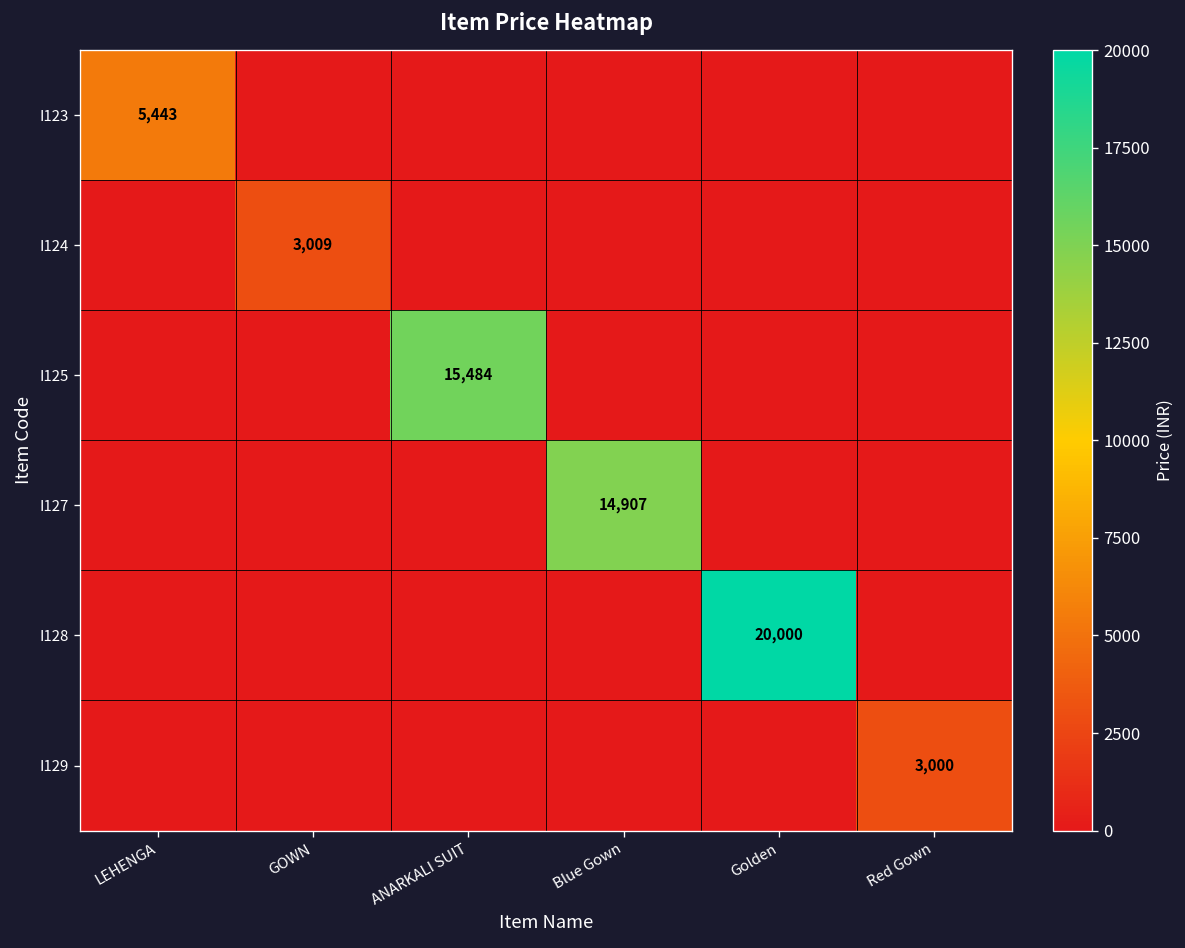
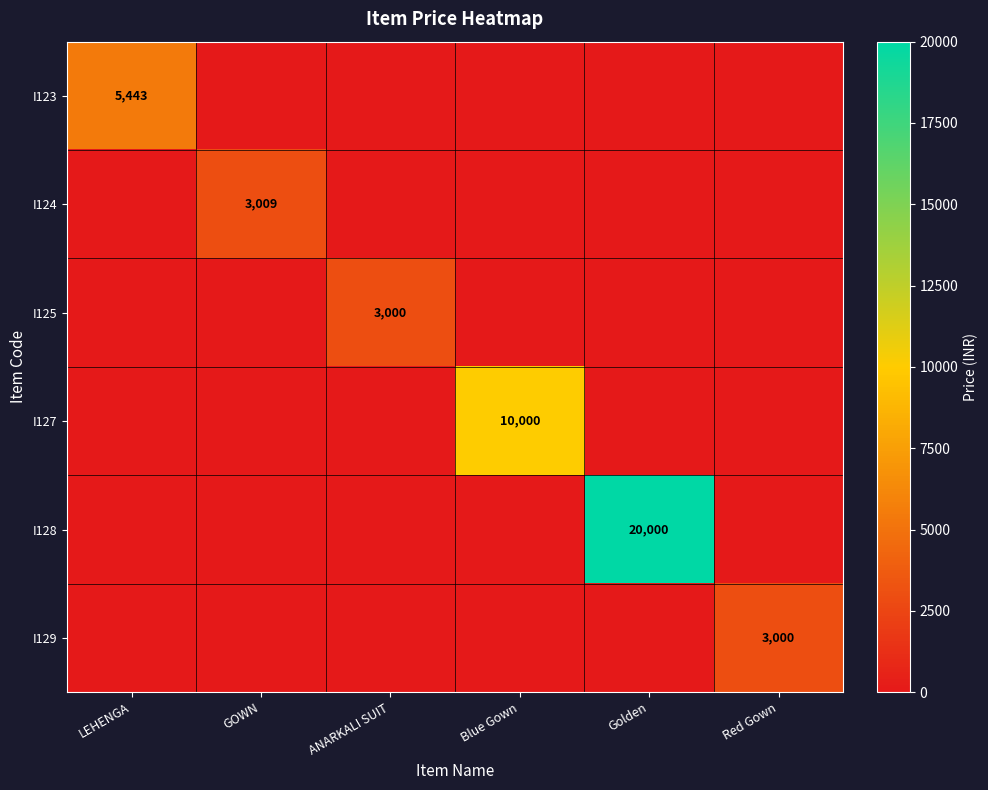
  {
    "I123": {
      "LEHENGA": "5,443"
    },
    "I124": {
      "GOWN": "3,009"
    },
    "I125": {
-     "ANARKALI SUIT": "15,484"
+     "ANARKALI SUIT": "3,000"
    },
    "I127": {
-     "Blue Gown": "14,907"
+     "Blue Gown": "10,000"
    },
    "I128": {
      "Golden": "20,000"
    },
    "I129": {
      "Red Gown": "3,000"
    }
  }
